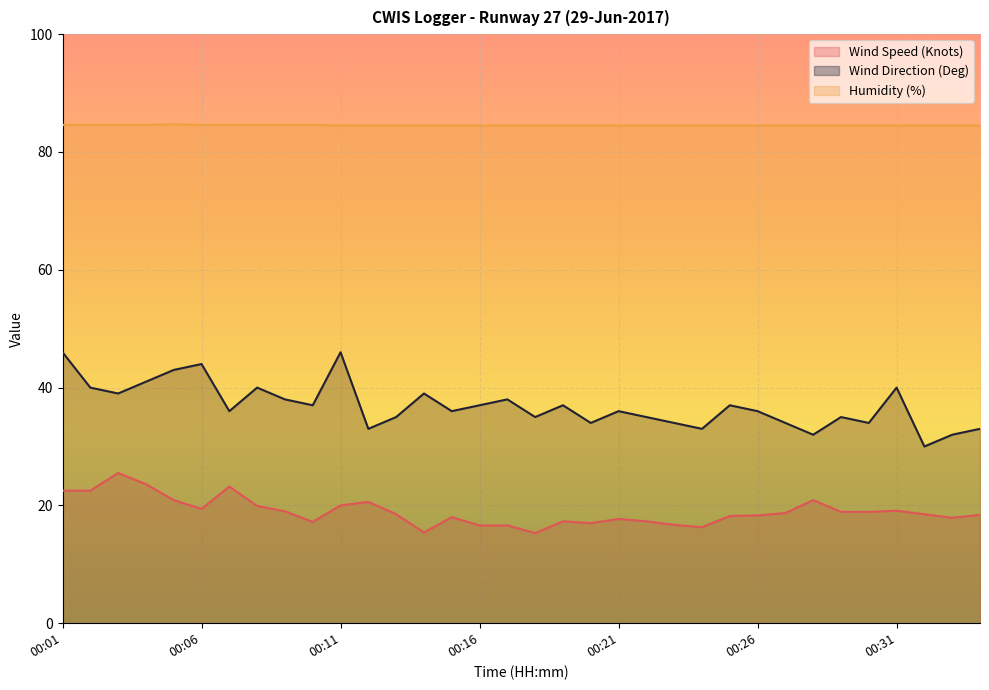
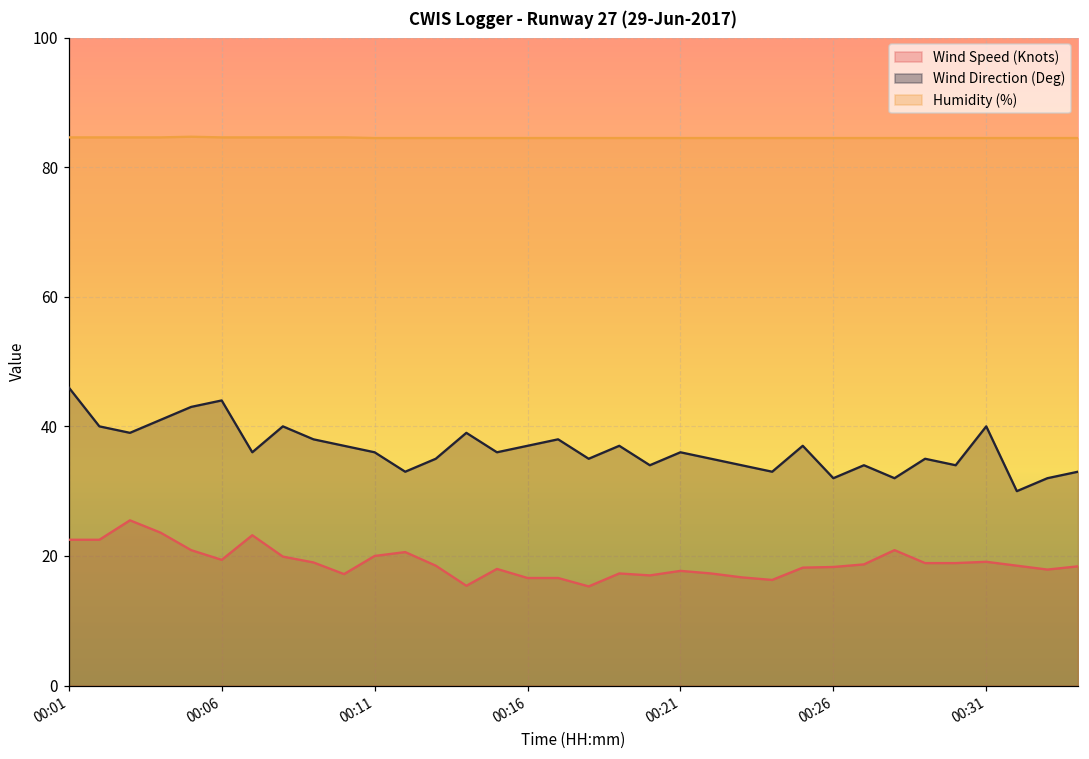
  {
    "Wind Direction (Deg)": {
      "00:01": 46,
      "00:06": 44,
-     "00:11": 46,
+     "00:11": 36,
      "00:16": 37,
      "00:21": 36,
-     "00:26": 36,
+     "00:26": 32,
      "00:31": 40
    }
  }
